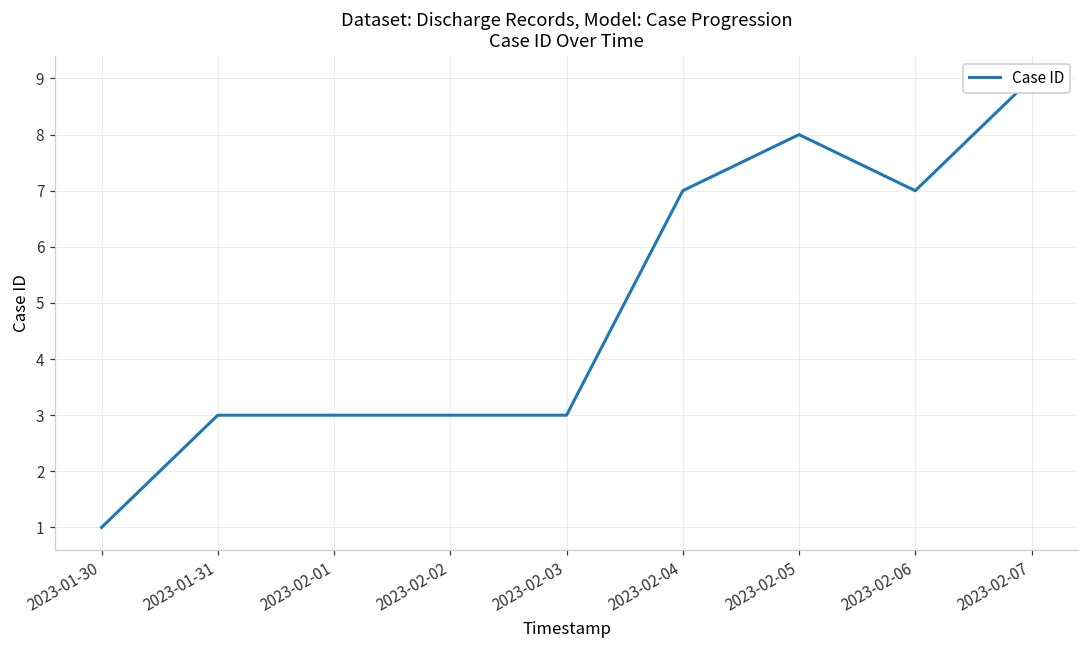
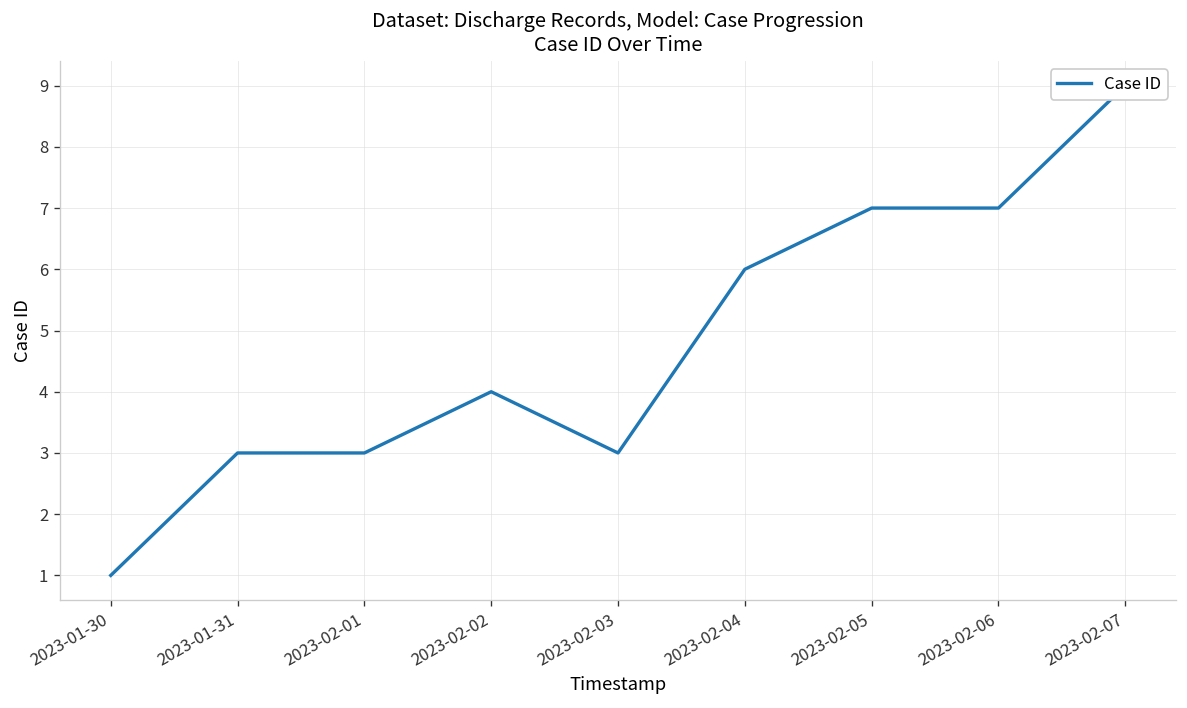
  {
    "2023-01-30": 1,
    "2023-01-31": 3,
    "2023-02-01": 3,
-   "2023-02-02": 3,
+   "2023-02-02": 4,
    "2023-02-03": 3,
-   "2023-02-04": 7,
-   "2023-02-05": 8,
+   "2023-02-04": 6,
+   "2023-02-05": 7,
    "2023-02-06": 7
  }
